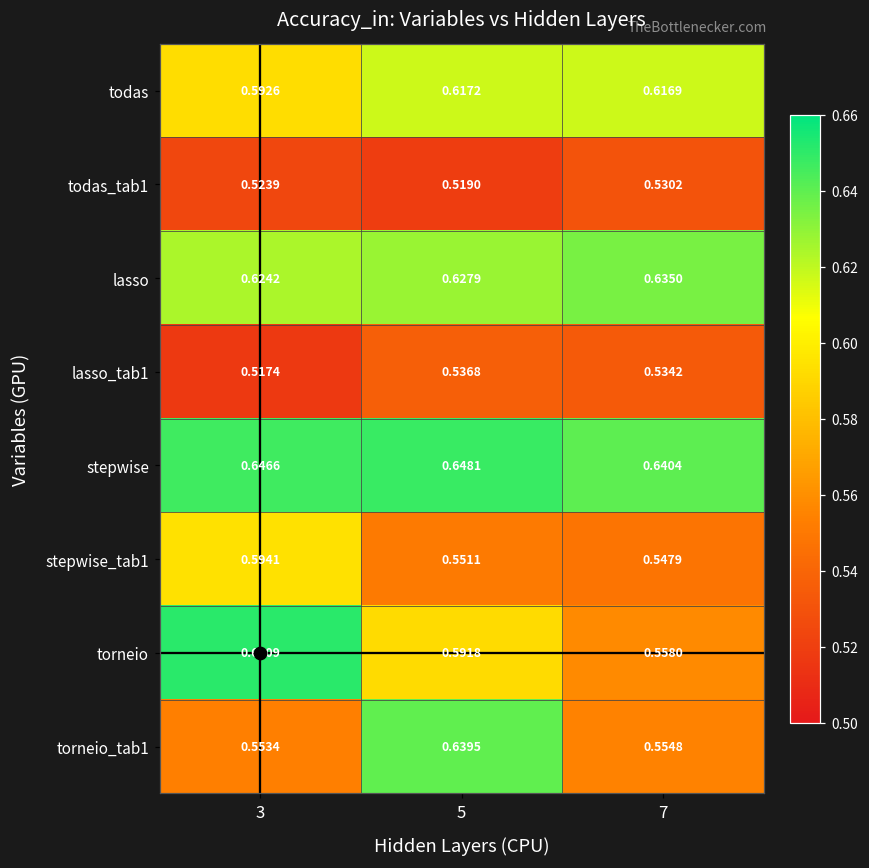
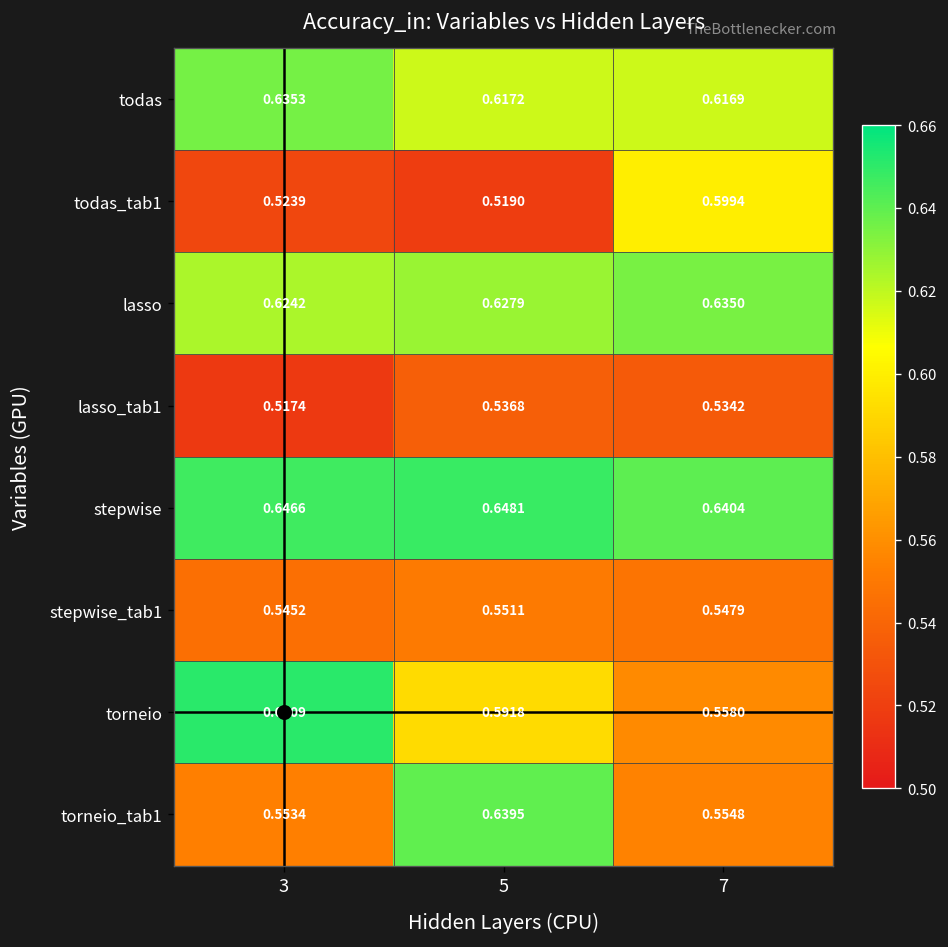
  {
    "todas": {
-     "3": 0.5926,
+     "3": 0.6353,
      "5": 0.6172,
      "7": 0.6169
    },
    "todas_tab1": {
      "3": 0.5239,
      "5": 0.5190,
-     "7": 0.5302
+     "7": 0.5994
    },
    "lasso": {
      "3": 0.6242,
      "5": 0.6279,
      "7": 0.6350
    },
    "lasso_tab1": {
      "3": 0.5174,
      "5": 0.5368,
      "7": 0.5342
    },
    "stepwise": {
      "3": 0.6466,
      "5": 0.6481,
      "7": 0.6404
    },
    "stepwise_tab1": {
-     "3": 0.5941,
+     "3": 0.5452,
      "5": 0.5511,
      "7": 0.5479
    },
    "torneio": {
      "5": 0.5918,
      "7": 0.5580
    },
    "torneio_tab1": {
      "3": 0.5534,
      "5": 0.6395,
      "7": 0.5548
    }
  }
